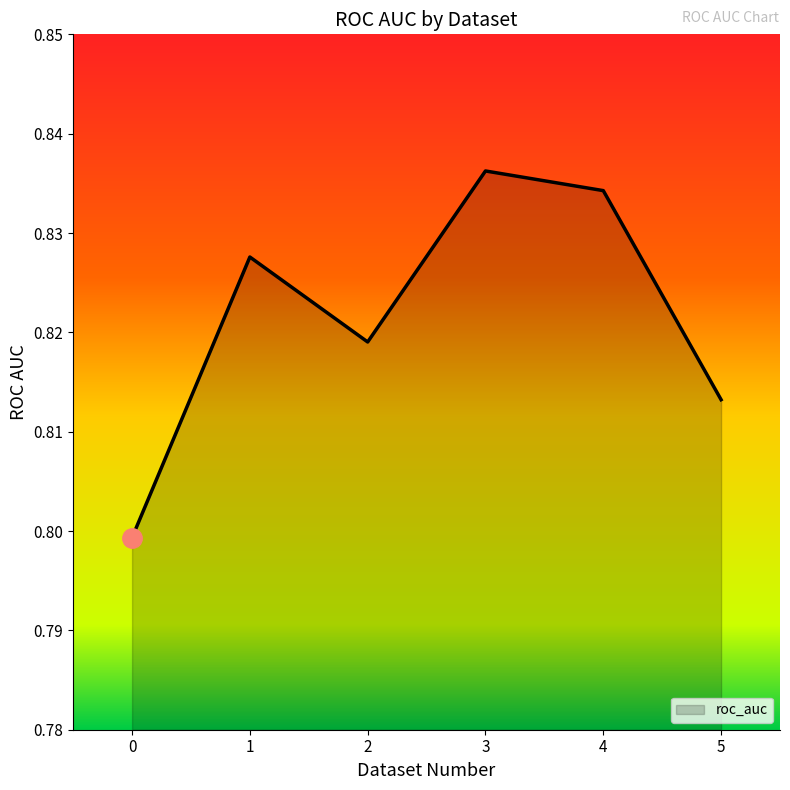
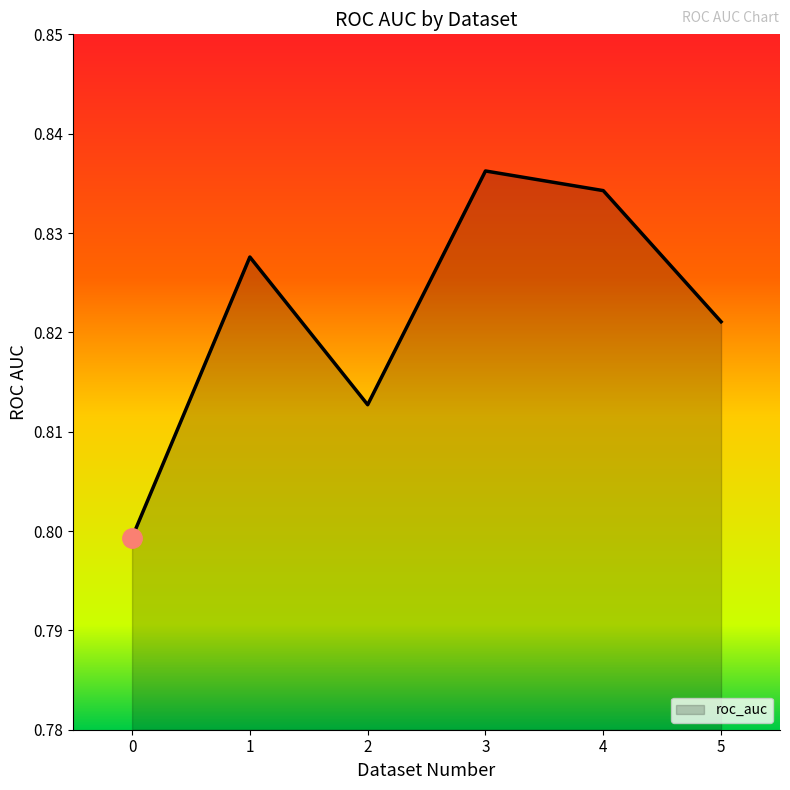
  {
    "roc_auc": {
      "1": 0.828,
-     "2": 0.819,
+     "2": 0.813,
      "3": 0.836,
      "4": 0.834,
-     "5": 0.813
+     "5": 0.821
    }
  }
